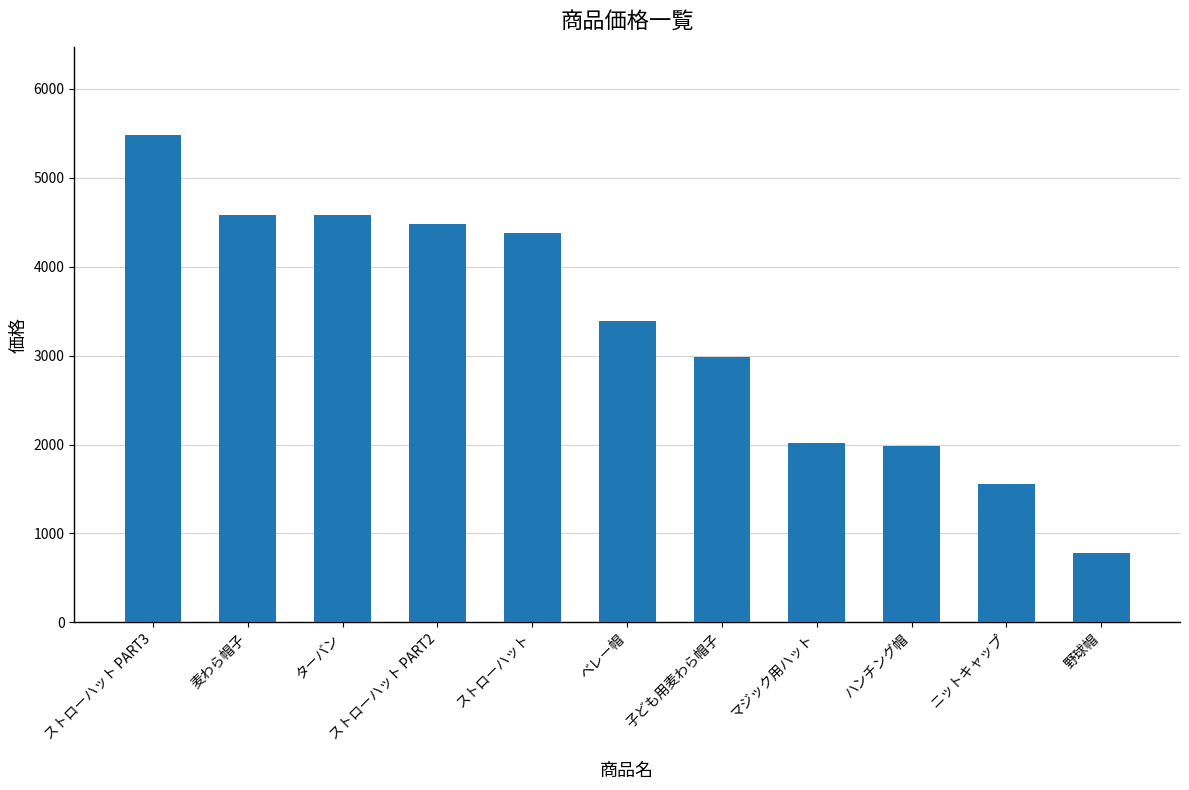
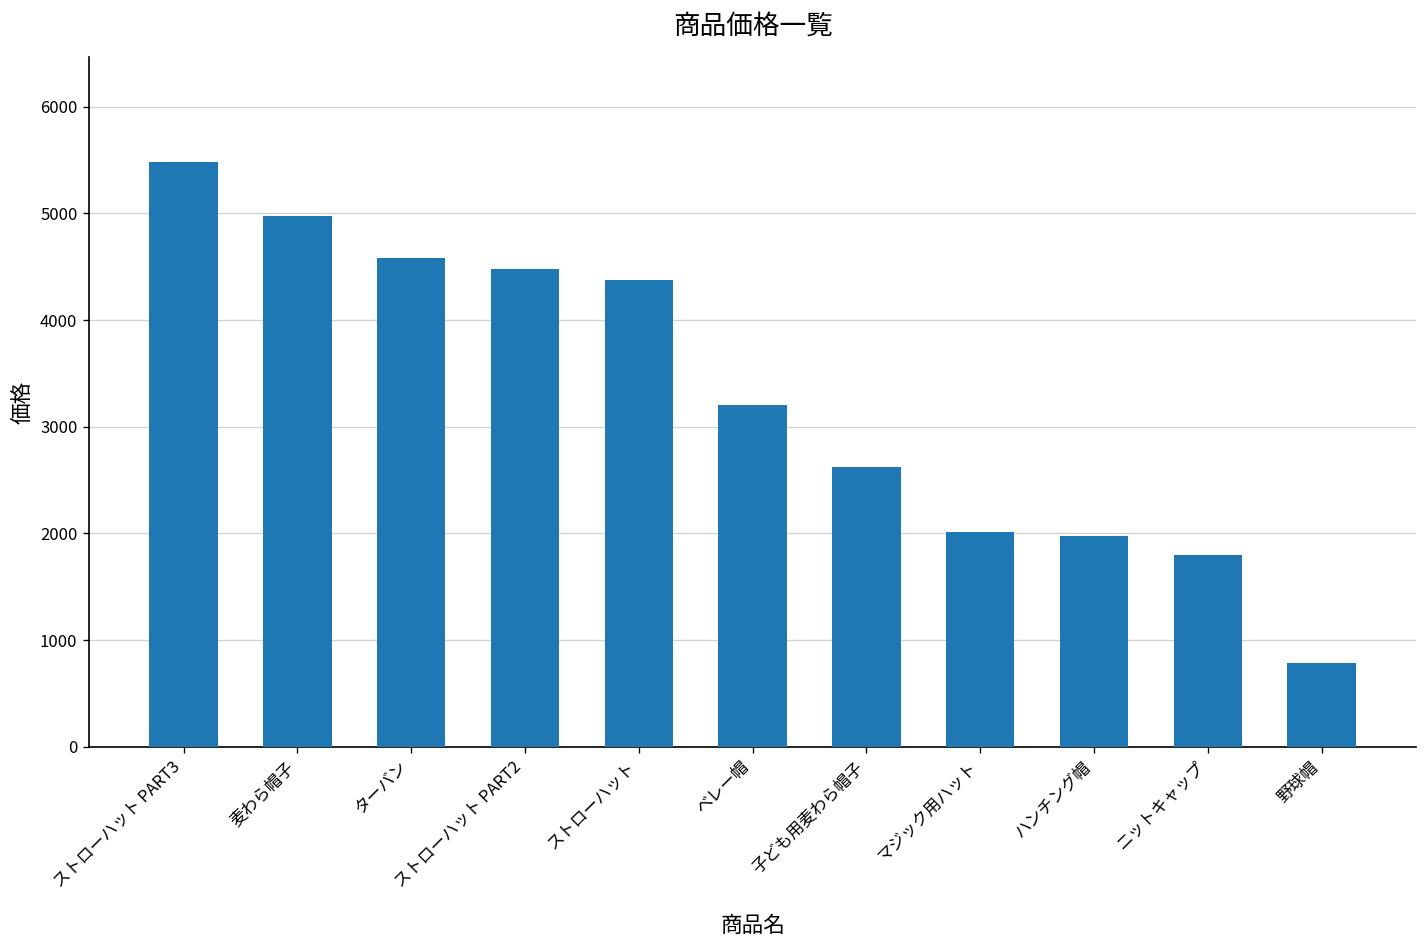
  {
    "ストローハット PART3": 5500,
-   "麦わら帽子": 4600,
+   "麦わら帽子": 5000,
    "ターバン": 4600,
    "ストローハット PART2": 4500,
    "ストローハット": 4400,
-   "ベレー帽": 3400,
-   "子ども用麦わら帽子": 3000,
+   "ベレー帽": 3200,
+   "子ども用麦わら帽子": 2600,
    "マジック用ハット": 2000,
    "ハンチング帽": 2000,
-   "ニットキャップ": 1600,
+   "ニットキャップ": 1800,
    "野球帽": 800
  }
